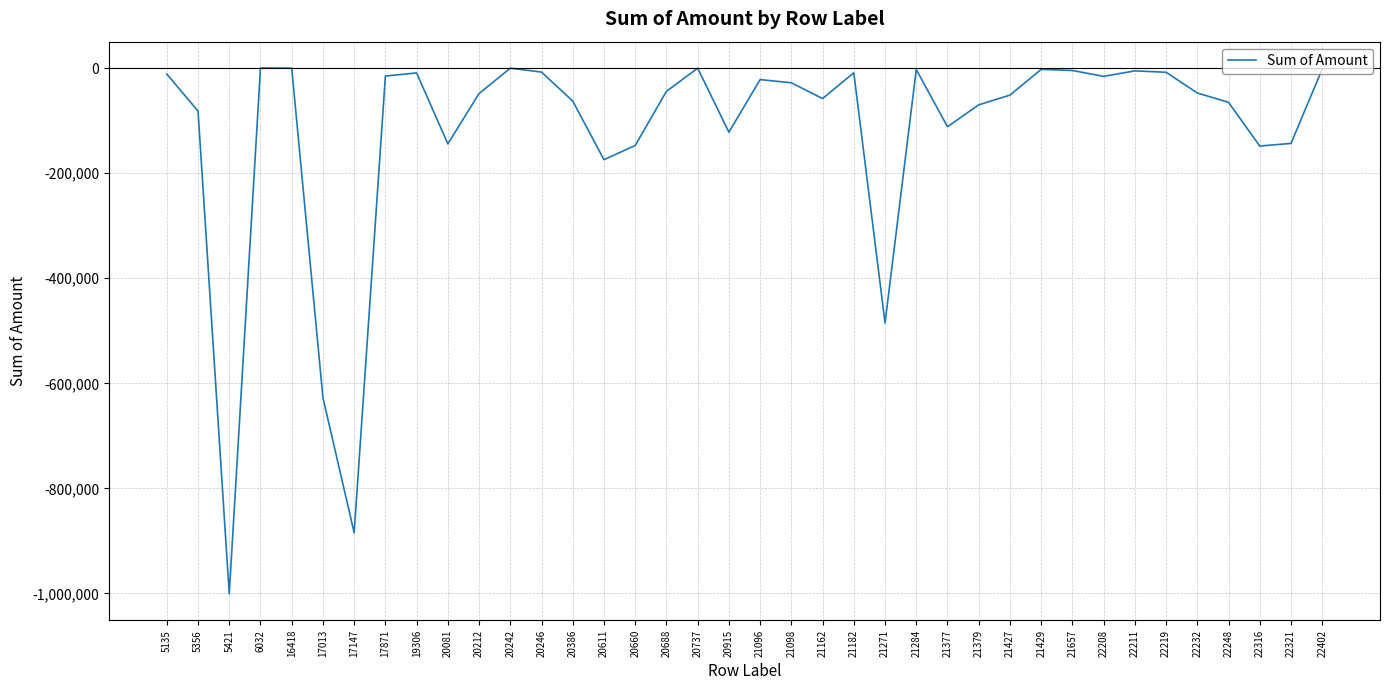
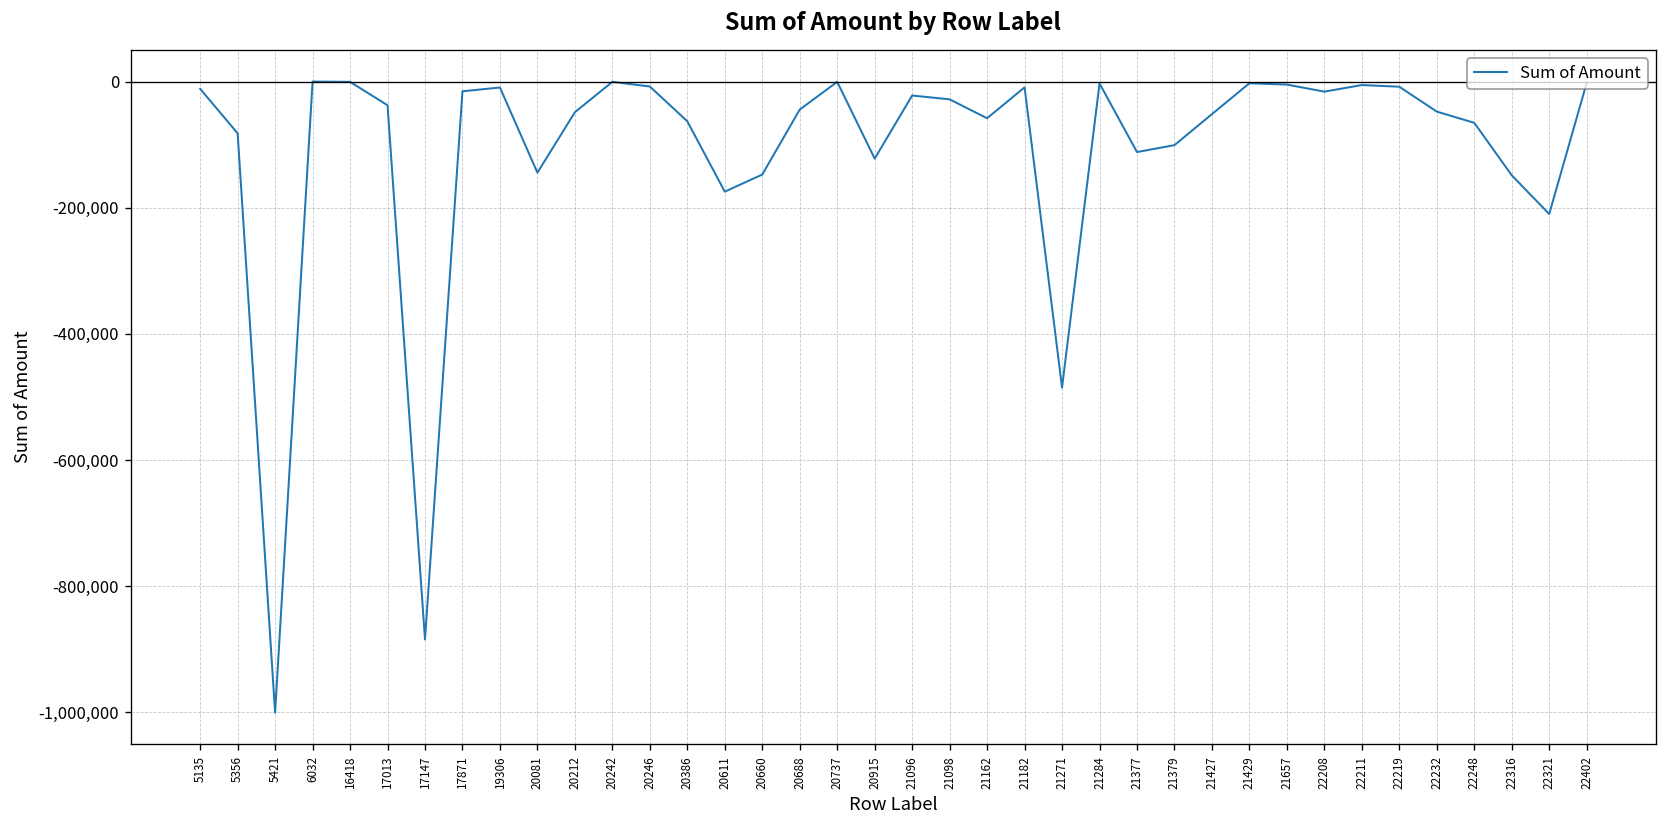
  {
    "5135": "-10,000",
    "5356": "-80,000",
    "5421": "-1,000,000",
    "6032": "0",
    "16418": "0",
-   "17013": "-630,000",
+   "17013": "-40,000",
    "17147": "-880,000",
    "17871": "-10,000",
    "19306": "-10,000",
    "20081": "-140,000",
    "20212": "-50,000",
    "20242": "0",
    "20246": "-10,000",
    "20386": "-60,000",
    "20611": "-170,000",
    "20660": "-150,000",
    "20688": "-40,000",
    "20737": "0",
    "20915": "-120,000",
    "21096": "-20,000",
    "21098": "-30,000",
    "21162": "-60,000",
    "21182": "-10,000",
    "21271": "-490,000",
    "21284": "0",
    "21377": "-110,000",
-   "21379": "-70,000",
+   "21379": "-100,000",
    "21427": "-50,000",
    "21429": "0",
    "21657": "0",
    "22208": "-20,000",
    "22211": "-10,000",
    "22219": "-10,000",
    "22232": "-50,000",
    "22248": "-70,000",
    "22316": "-150,000",
-   "22321": "-140,000"
+   "22321": "-210,000"
  }
